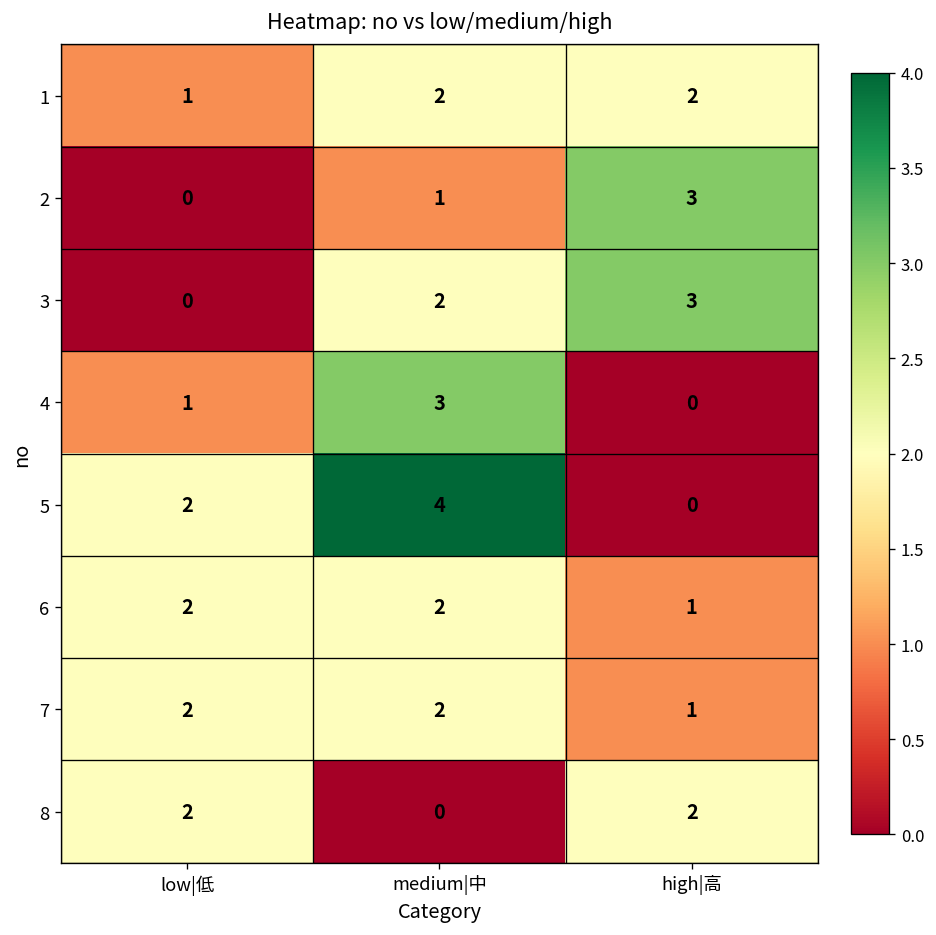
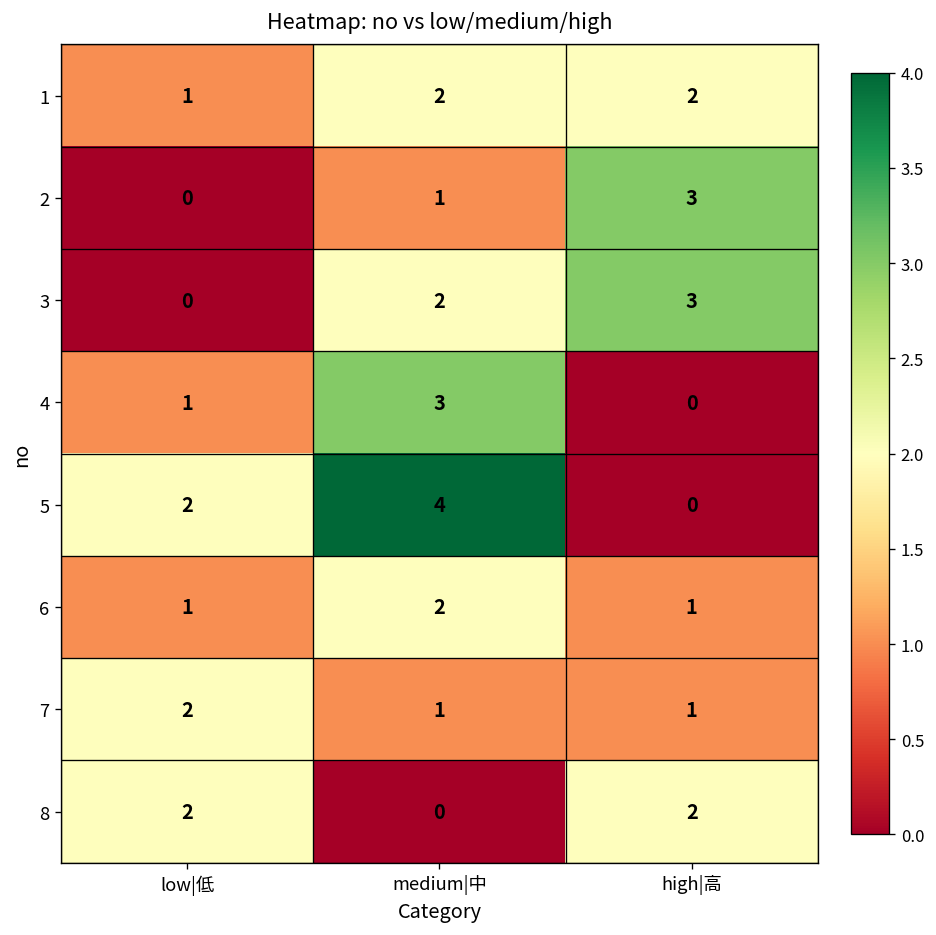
  {
    "1": {
      "low|低": 1,
      "medium|中": 2,
      "high|高": 2
    },
    "2": {
      "low|低": 0,
      "medium|中": 1,
      "high|高": 3
    },
    "3": {
      "low|低": 0,
      "medium|中": 2,
      "high|高": 3
    },
    "4": {
      "low|低": 1,
      "medium|中": 3,
      "high|高": 0
    },
    "5": {
      "low|低": 2,
      "medium|中": 4,
      "high|高": 0
    },
    "6": {
-     "low|低": 2,
+     "low|低": 1,
      "medium|中": 2,
      "high|高": 1
    },
    "7": {
      "low|低": 2,
-     "medium|中": 2,
+     "medium|中": 1,
      "high|高": 1
    },
    "8": {
      "low|低": 2,
      "medium|中": 0,
      "high|高": 2
    }
  }
